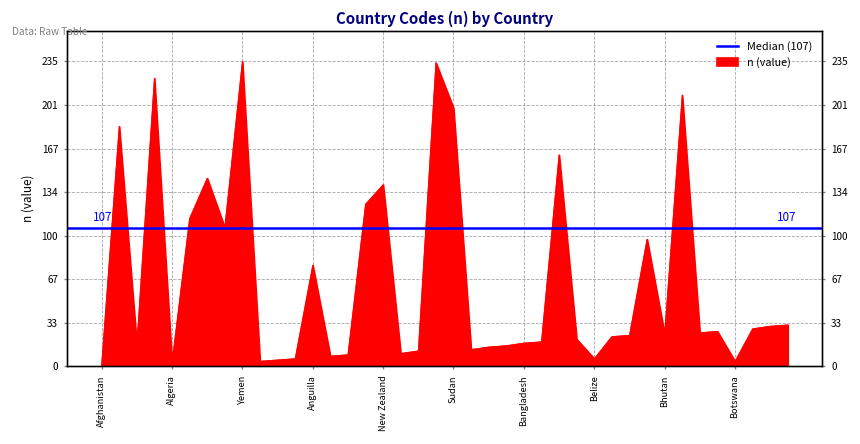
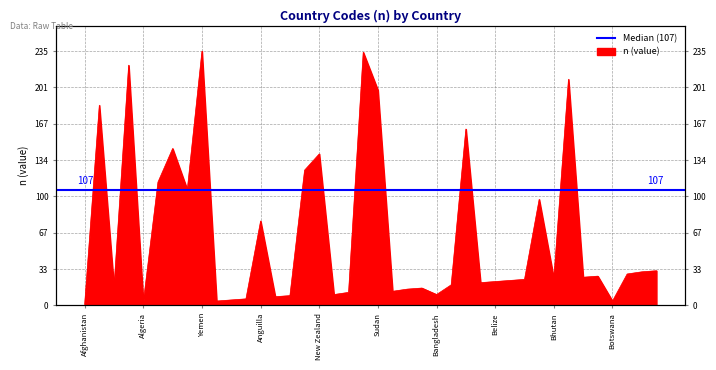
  {
    "Afghanistan": 1,
    "Algeria": 3,
    "Yemen": 235,
    "Anguilla": 78,
    "New Zealand": 140,
    "Sudan": 199,
-   "Bangladesh": 18,
-   "Belize": 6,
+   "Bangladesh": 10,
+   "Belize": 22,
    "Bhutan": 25,
    "Botswana": 4
  }
